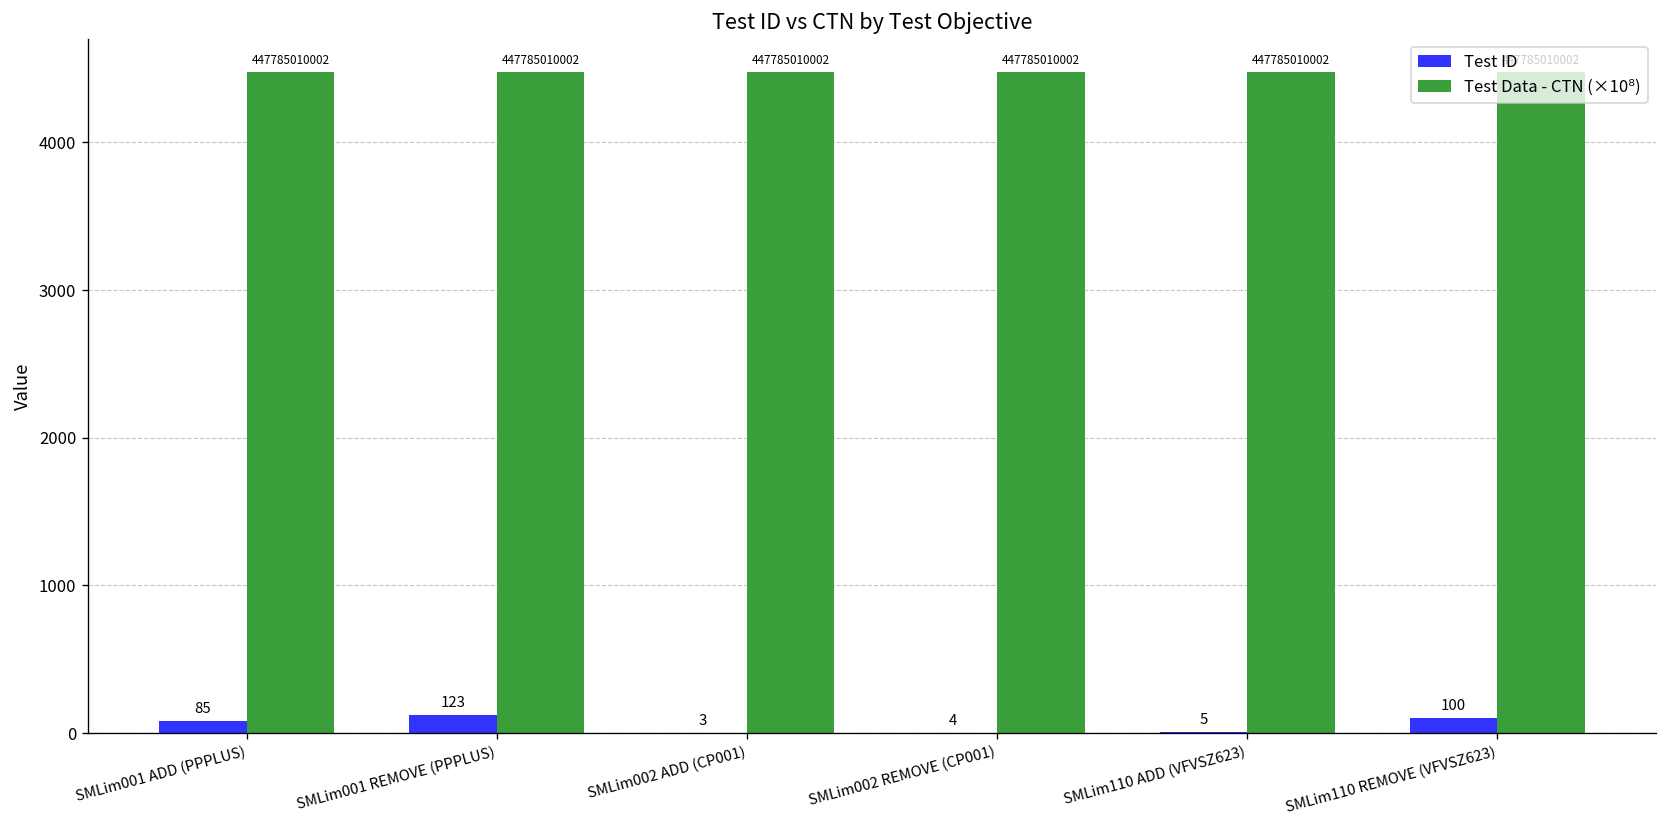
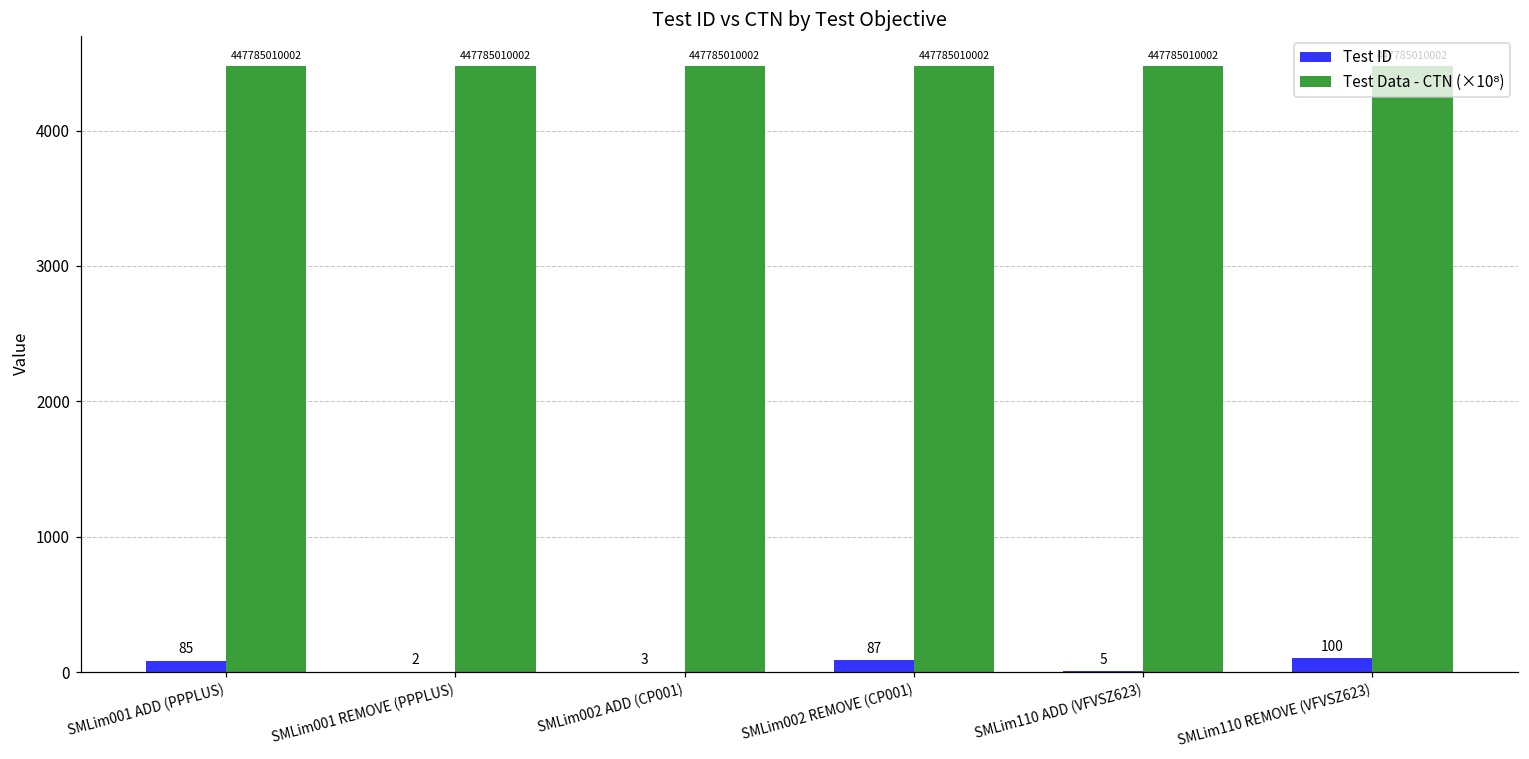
  {
    "Test ID": {
      "SMLim001 ADD (PPPLUS)": 85,
-     "SMLim001 REMOVE (PPPLUS)": 123,
+     "SMLim001 REMOVE (PPPLUS)": 2,
      "SMLim002 ADD (CP001)": 3,
-     "SMLim002 REMOVE (CP001)": 4,
+     "SMLim002 REMOVE (CP001)": 87,
      "SMLim110 ADD (VFVSZ623)": 5,
      "SMLim110 REMOVE (VFVSZ623)": 100
    }
  }
